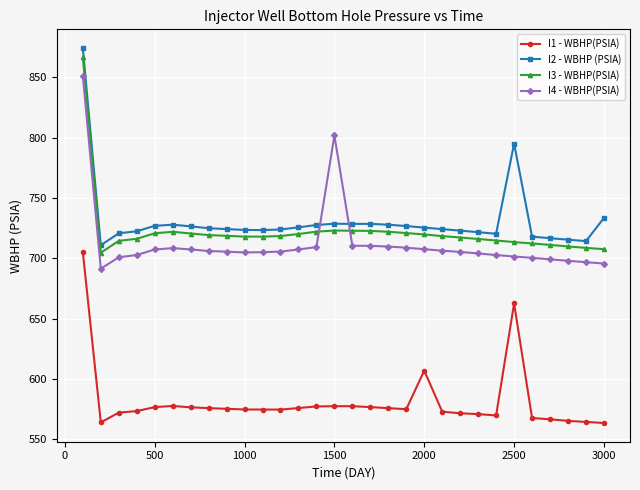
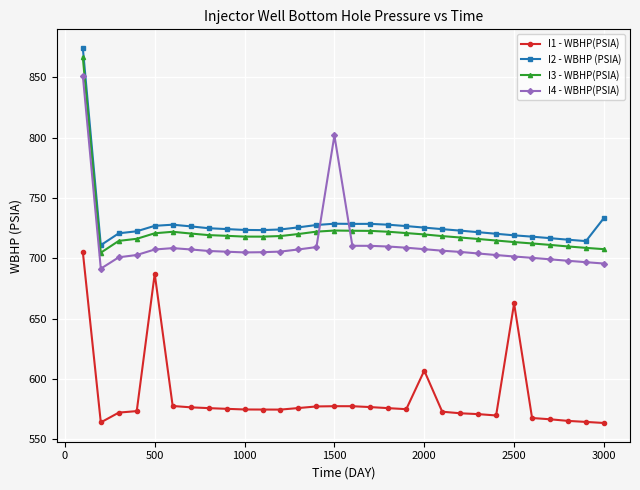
  {
    "I1 - WBHP(PSIA)": {
-     "500": 577,
+     "500": 687,
      "1000": 575,
      "1500": 578,
      "2000": 607,
      "2500": 663,
      "3000": 564
    },
    "I2 - WBHP (PSIA)": {
      "500": 727,
      "1000": 724,
      "1500": 729,
      "2000": 725,
-     "2500": 795,
+     "2500": 719,
      "3000": 733
    },
    "I3 - WBHP(PSIA)": {
      "500": 721,
      "1000": 718,
      "1500": 723,
      "2000": 720,
      "2500": 713,
      "3000": 708
    },
    "I4 - WBHP(PSIA)": {
      "500": 707,
      "1000": 705,
      "1500": 802,
      "2000": 708,
      "2500": 702,
      "3000": 696
    }
  }
